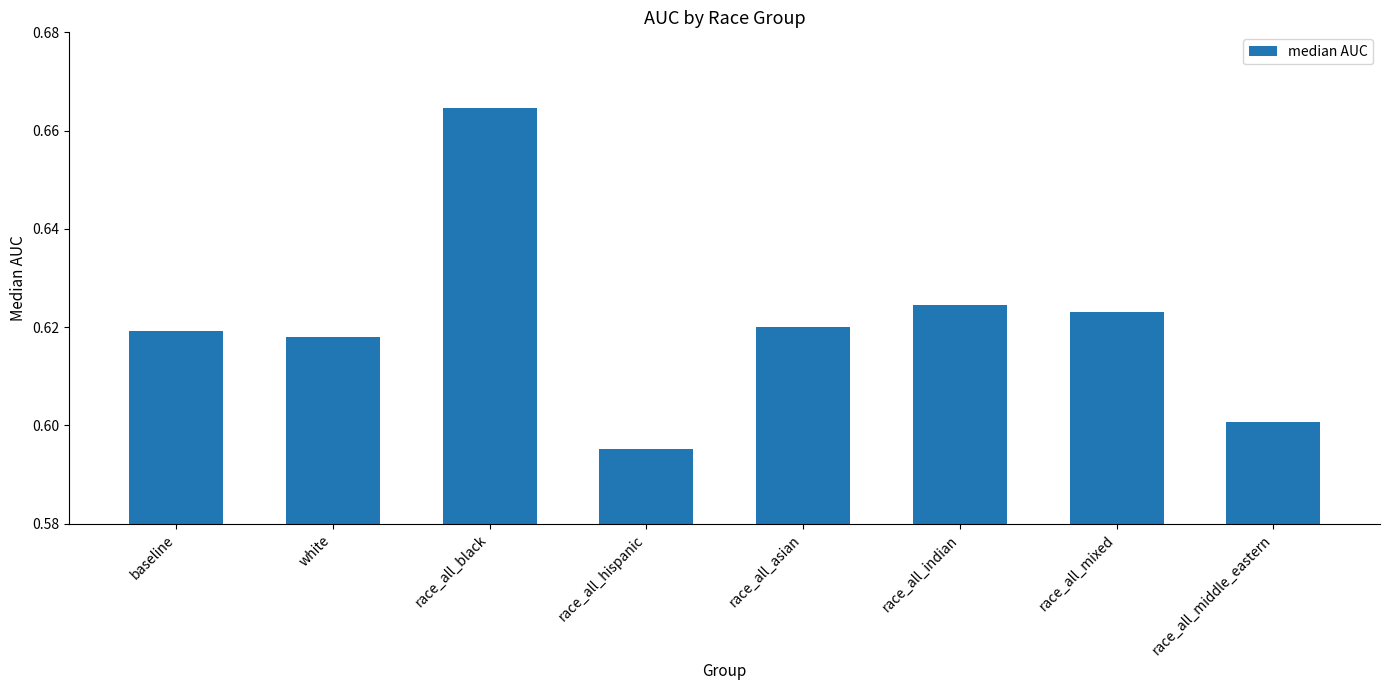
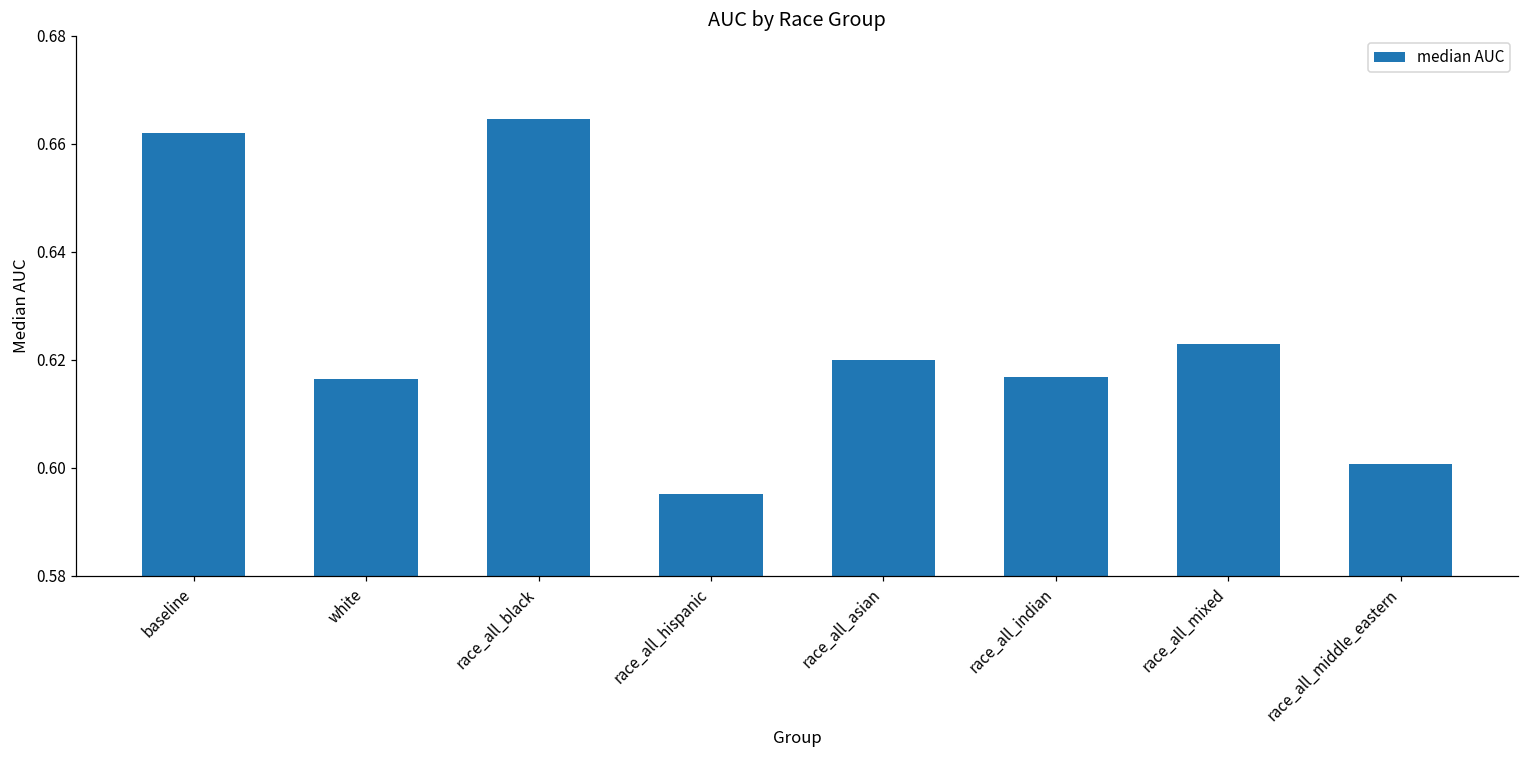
  {
-   "baseline": 0.619,
-   "white": 0.618,
+   "baseline": 0.662,
+   "white": 0.616,
    "race_all_black": 0.665,
    "race_all_hispanic": 0.595,
    "race_all_asian": 0.620,
-   "race_all_indian": 0.625,
+   "race_all_indian": 0.617,
    "race_all_mixed": 0.623,
    "race_all_middle_eastern": 0.601
  }
